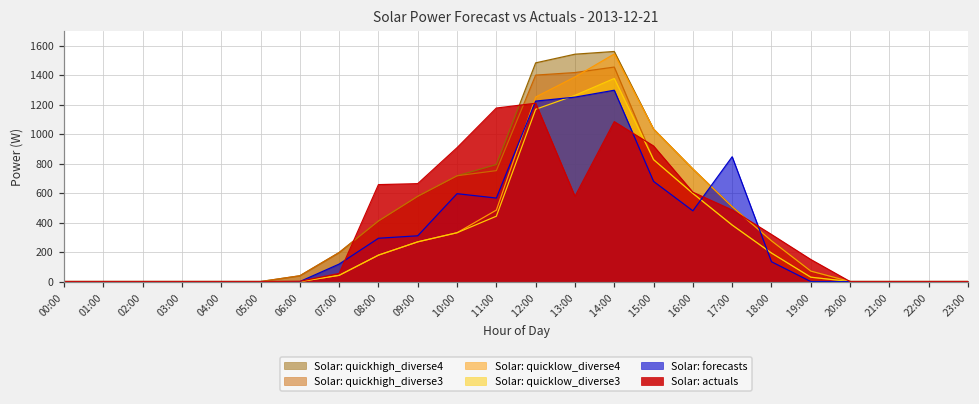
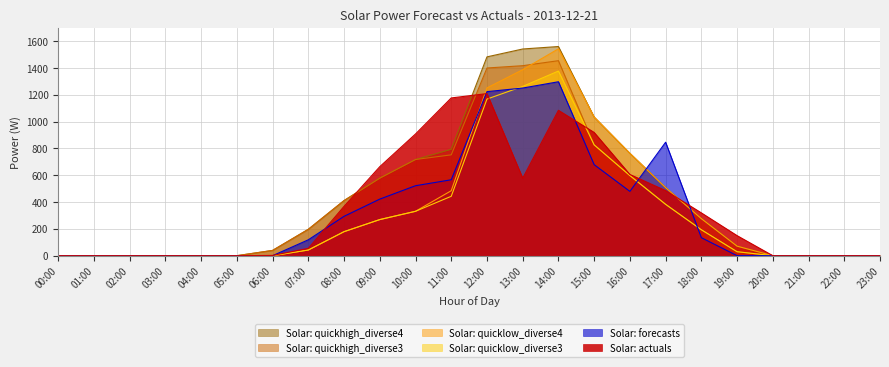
  {
    "Solar: forecasts": {
      "07:00": 120,
      "08:00": 290,
-     "09:00": 310,
-     "10:00": 600,
+     "09:00": 420,
+     "10:00": 520,
      "11:00": 570,
      "14:00": 1300,
      "15:00": 680,
      "16:00": 480,
      "17:00": 850,
      "18:00": 130,
      "19:00": 0
    },
    "Solar: actuals": {
-     "08:00": 660,
+     "08:00": 370,
      "09:00": 660,
      "10:00": 910,
      "11:00": 1180,
      "13:00": 580,
      "14:00": 1080,
      "15:00": 920,
      "17:00": 490,
      "18:00": 320,
      "19:00": 150
    }
  }
